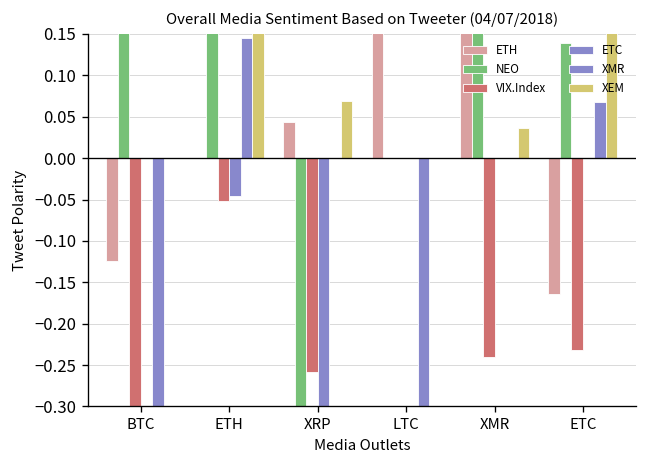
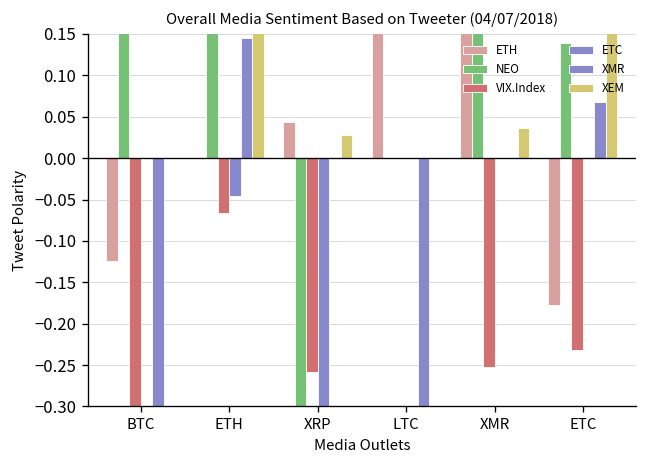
  {
    "ETH": {
      "BTC": -0.12,
      "ETH": 0.00,
      "XRP": 0.04,
-     "ETC": -0.16
+     "ETC": -0.18
    },
    "NEO": {
      "LTC": 0.00,
      "ETC": 0.14
    },
    "VIX.Index": {
-     "ETH": -0.05,
+     "ETH": -0.07,
      "XRP": -0.26,
      "LTC": 0.00,
-     "XMR": -0.24,
+     "XMR": -0.25,
      "ETC": -0.23
    },
    "XEM": {
      "BTC": 0.00,
-     "XRP": 0.07,
+     "XRP": 0.03,
      "LTC": 0.00,
      "XMR": 0.04
    }
  }
